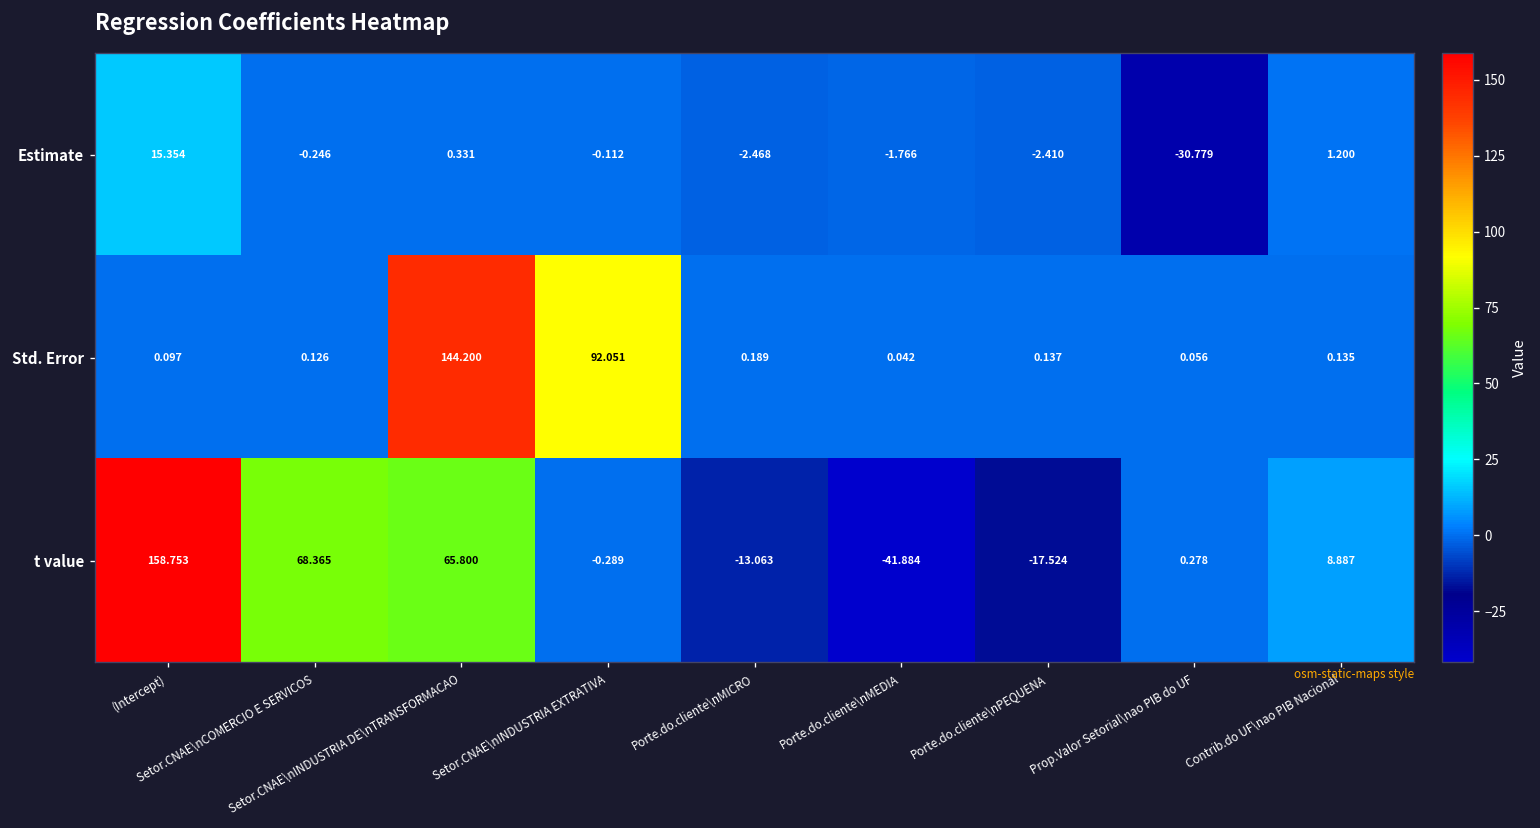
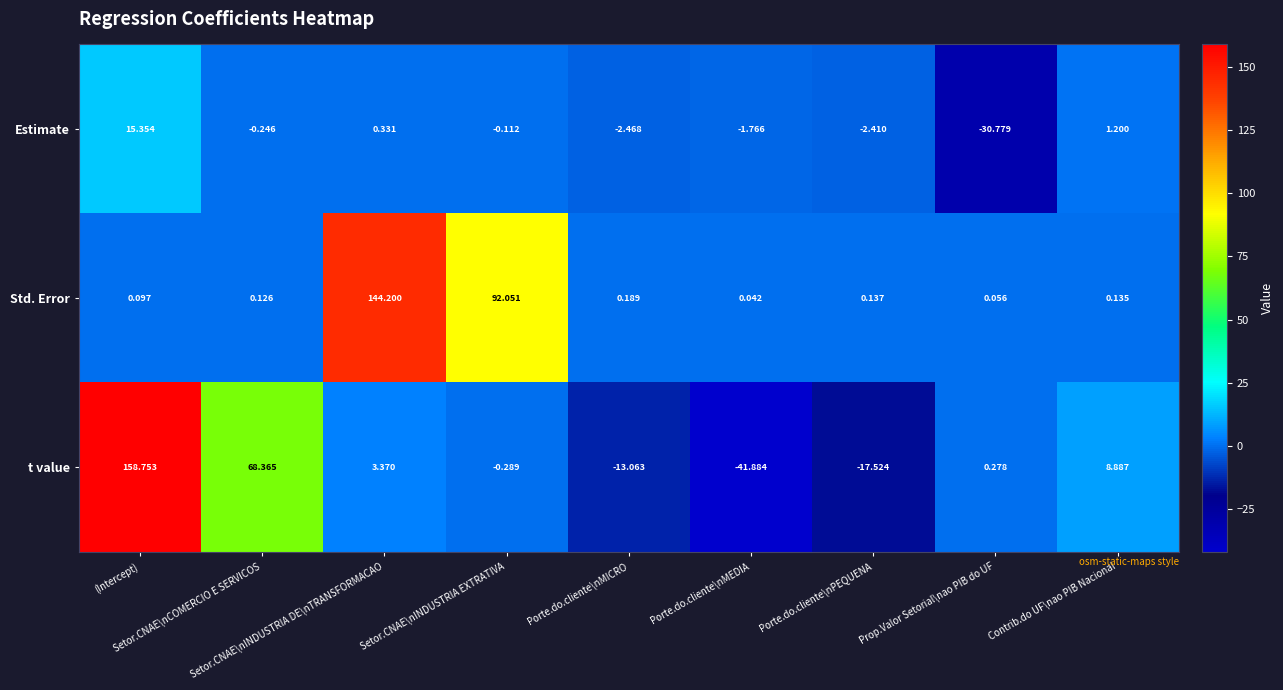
  {
    "Estimate": {
      "(Intercept)": 15.354,
      "Setor.CNAE\\nCOMERCIO E SERVICOS": -0.246,
      "Setor.CNAE\\nINDUSTRIA DE\\nTRANSFORMACAO": 0.331,
      "Setor.CNAE\\nINDUSTRIA EXTRATIVA": -0.112,
      "Porte.do.cliente\\nMICRO": -2.468,
      "Porte.do.cliente\\nMEDIA": -1.766,
      "Porte.do.cliente\\nPEQUENA": -2.410,
      "Prop.Valor Setorial\\nao PIB do UF": -30.779,
      "Contrib.do UF\\nao PIB Nacional": 1.200
    },
    "Std. Error": {
      "(Intercept)": 0.097,
      "Setor.CNAE\\nCOMERCIO E SERVICOS": 0.126,
      "Setor.CNAE\\nINDUSTRIA DE\\nTRANSFORMACAO": 144.200,
      "Setor.CNAE\\nINDUSTRIA EXTRATIVA": 92.051,
      "Porte.do.cliente\\nMICRO": 0.189,
      "Porte.do.cliente\\nMEDIA": 0.042,
      "Porte.do.cliente\\nPEQUENA": 0.137,
      "Prop.Valor Setorial\\nao PIB do UF": 0.056,
      "Contrib.do UF\\nao PIB Nacional": 0.135
    },
    "t value": {
      "(Intercept)": 158.753,
      "Setor.CNAE\\nCOMERCIO E SERVICOS": 68.365,
-     "Setor.CNAE\\nINDUSTRIA DE\\nTRANSFORMACAO": 65.800,
+     "Setor.CNAE\\nINDUSTRIA DE\\nTRANSFORMACAO": 3.370,
      "Setor.CNAE\\nINDUSTRIA EXTRATIVA": -0.289,
      "Porte.do.cliente\\nMICRO": -13.063,
      "Porte.do.cliente\\nMEDIA": -41.884,
      "Porte.do.cliente\\nPEQUENA": -17.524,
      "Prop.Valor Setorial\\nao PIB do UF": 0.278,
      "Contrib.do UF\\nao PIB Nacional": 8.887
    }
  }
